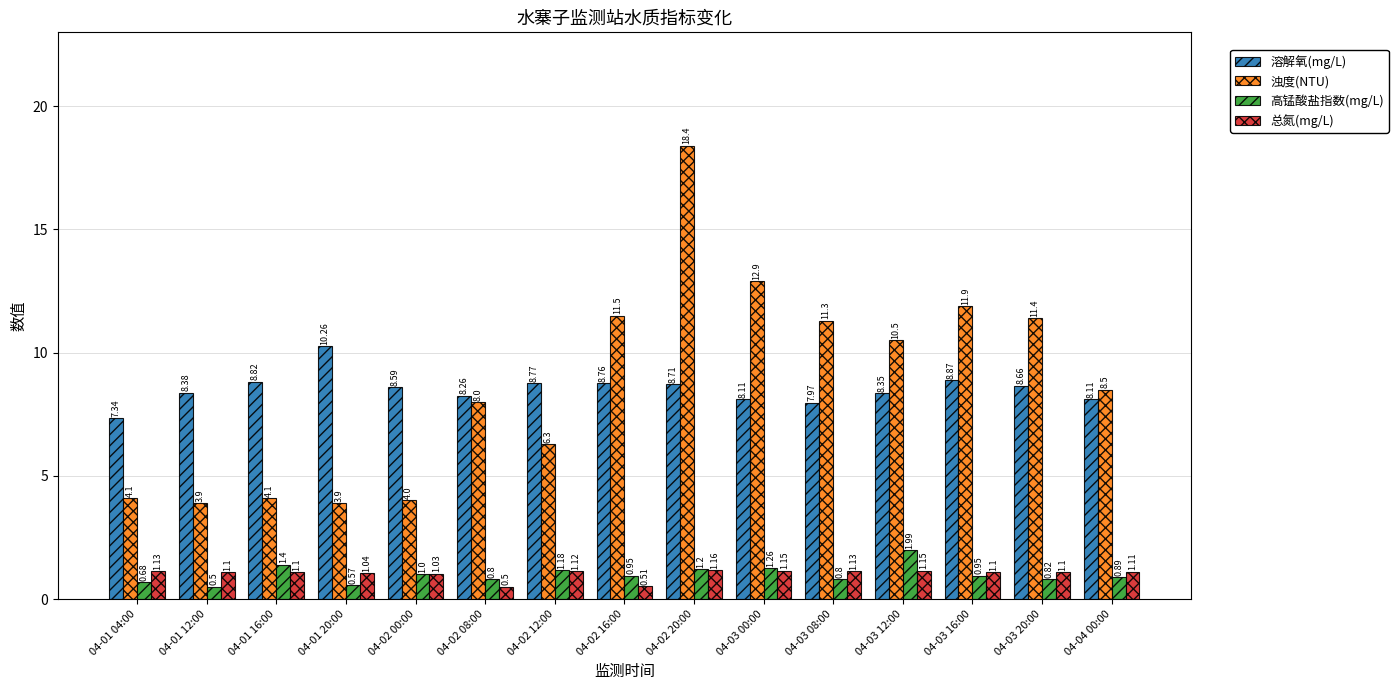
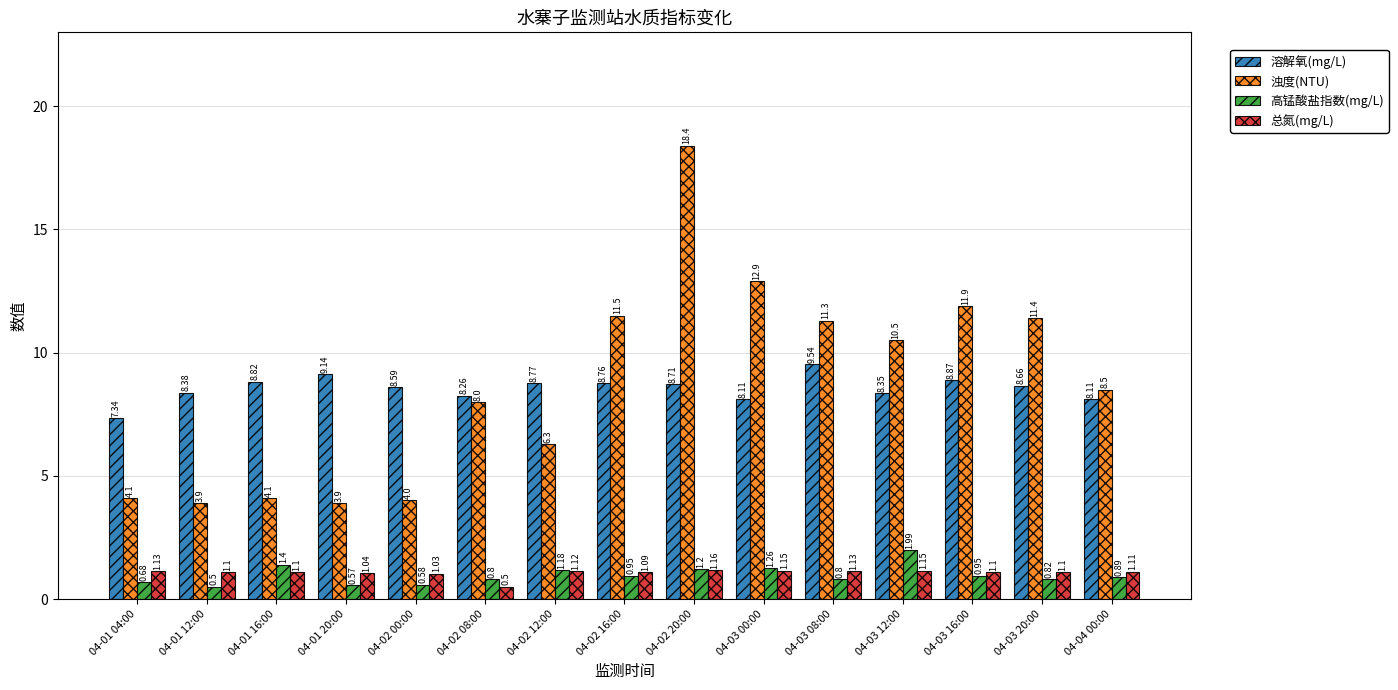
  {
    "溶解氧(mg/L)": {
      "04-01 04:00": 7.34,
      "04-01 12:00": 8.38,
      "04-01 16:00": 8.82,
-     "04-01 20:00": 10.26,
+     "04-01 20:00": 9.14,
      "04-02 00:00": 8.59,
      "04-02 08:00": 8.26,
      "04-02 12:00": 8.77,
      "04-02 16:00": 8.76,
      "04-02 20:00": 8.71,
      "04-03 00:00": 8.11,
-     "04-03 08:00": 7.97,
+     "04-03 08:00": 9.54,
      "04-03 12:00": 8.35,
      "04-03 16:00": 8.87,
      "04-03 20:00": 8.66,
      "04-04 00:00": 8.11
    },
    "浊度(NTU)": {
      "04-01 04:00": 4.1,
      "04-01 12:00": 3.9,
      "04-01 16:00": 4.1,
      "04-01 20:00": 3.9,
      "04-02 00:00": 4.0,
      "04-02 08:00": 8.0,
      "04-02 12:00": 6.3,
      "04-02 16:00": 11.5,
      "04-02 20:00": 18.4,
      "04-03 00:00": 12.9,
      "04-03 08:00": 11.3,
      "04-03 12:00": 10.5,
      "04-03 16:00": 11.9,
      "04-03 20:00": 11.4,
      "04-04 00:00": 8.5
    },
    "高锰酸盐指数(mg/L)": {
      "04-01 04:00": 0.68,
      "04-01 12:00": 0.5,
      "04-01 16:00": 1.4,
      "04-01 20:00": 0.57,
-     "04-02 00:00": 1.0,
+     "04-02 00:00": 0.58,
      "04-02 08:00": 0.8,
      "04-02 12:00": 1.18,
      "04-02 16:00": 0.95,
      "04-02 20:00": 1.2,
      "04-03 00:00": 1.26,
      "04-03 08:00": 0.8,
      "04-03 12:00": 1.99,
      "04-03 16:00": 0.95,
      "04-03 20:00": 0.82,
      "04-04 00:00": 0.89
    },
    "总氮(mg/L)": {
      "04-01 04:00": 1.13,
      "04-01 12:00": 1.1,
      "04-01 16:00": 1.1,
      "04-01 20:00": 1.04,
      "04-02 00:00": 1.03,
      "04-02 08:00": 0.5,
      "04-02 12:00": 1.12,
-     "04-02 16:00": 0.51,
+     "04-02 16:00": 1.09,
      "04-02 20:00": 1.16,
      "04-03 00:00": 1.15,
      "04-03 08:00": 1.13,
      "04-03 12:00": 1.15,
      "04-03 16:00": 1.1,
      "04-03 20:00": 1.1,
      "04-04 00:00": 1.11
    }
  }
